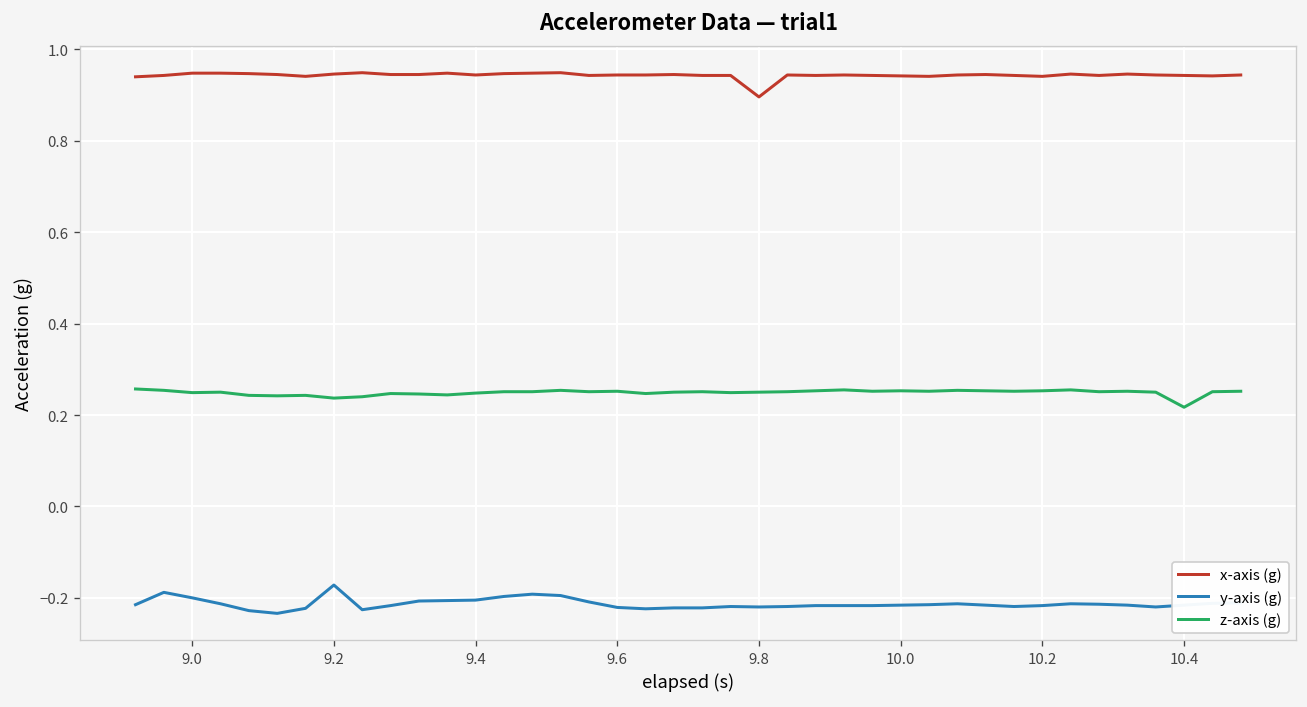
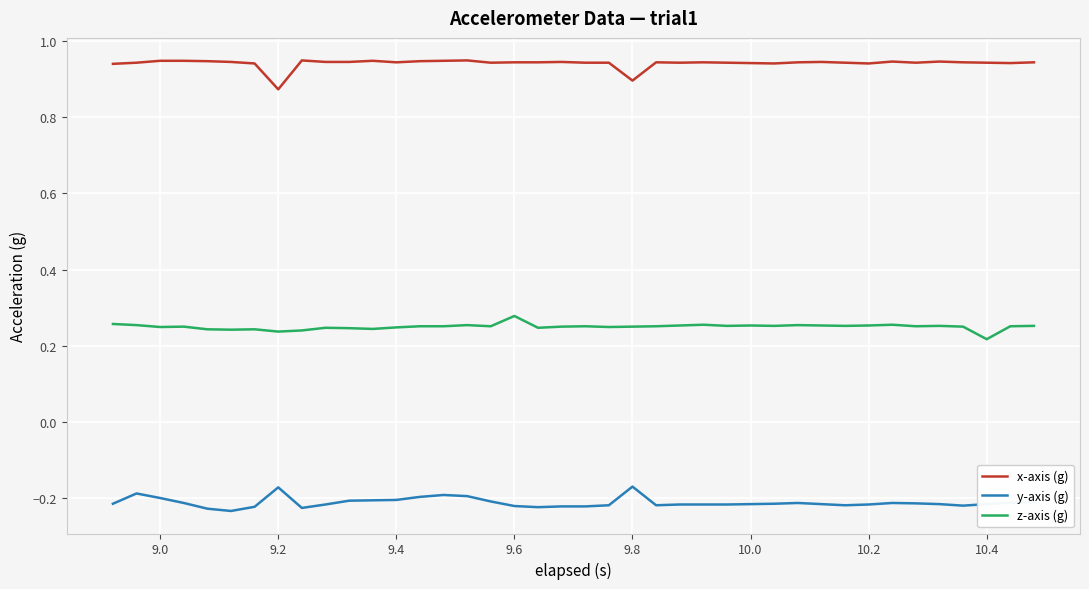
  {
    "x-axis (g)": {
      "9.0": 0.95,
-     "9.2": 0.95,
+     "9.2": 0.87,
      "9.4": 0.94,
      "9.6": 0.94,
      "9.8": 0.90,
      "10.0": 0.94,
      "10.2": 0.94,
      "10.4": 0.94
    },
    "y-axis (g)": {
      "9.0": -0.20,
      "9.2": -0.17,
      "9.4": -0.21,
      "9.6": -0.22,
-     "9.8": -0.22,
+     "9.8": -0.17,
      "10.0": -0.22,
      "10.2": -0.22
    },
    "z-axis (g)": {
      "9.0": 0.25,
      "9.2": 0.24,
      "9.4": 0.25,
-     "9.6": 0.25,
+     "9.6": 0.28,
      "9.8": 0.25,
      "10.0": 0.25,
      "10.2": 0.25,
      "10.4": 0.22
    }
  }
